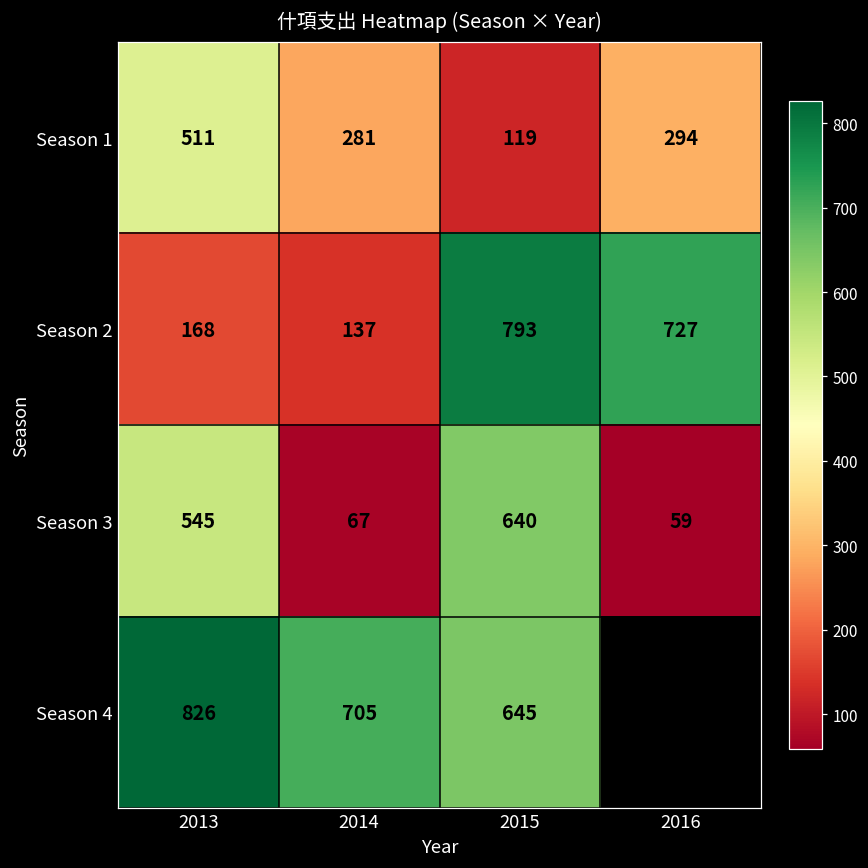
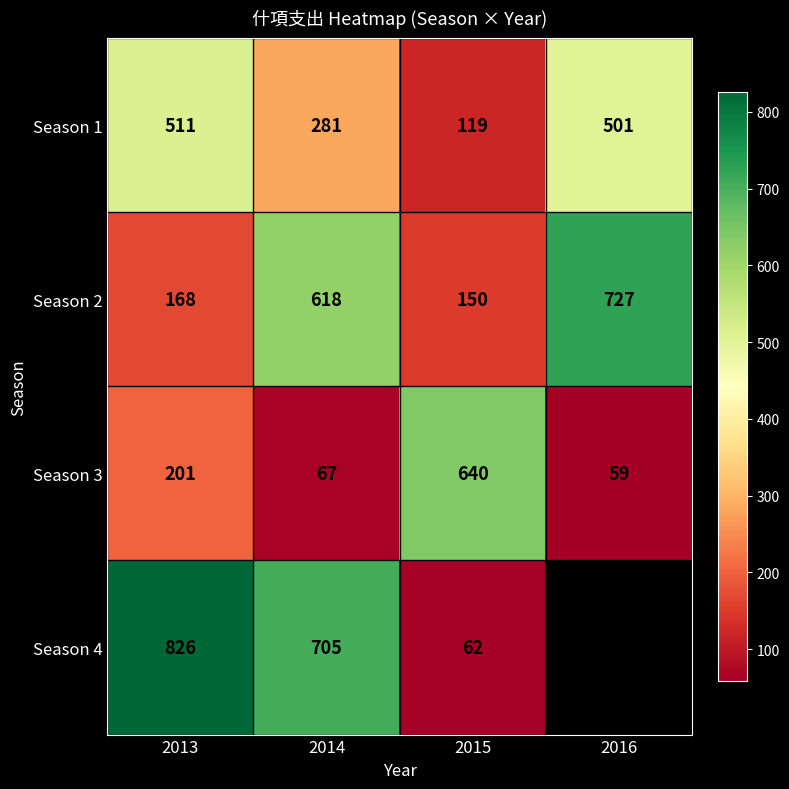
  {
    "Season 1": {
      "2013": 511,
      "2014": 281,
      "2015": 119,
-     "2016": 294
+     "2016": 501
    },
    "Season 2": {
      "2013": 168,
-     "2014": 137,
-     "2015": 793,
+     "2014": 618,
+     "2015": 150,
      "2016": 727
    },
    "Season 3": {
-     "2013": 545,
+     "2013": 201,
      "2014": 67,
      "2015": 640,
      "2016": 59
    },
    "Season 4": {
      "2013": 826,
      "2014": 705,
-     "2015": 645
+     "2015": 62
    }
  }
